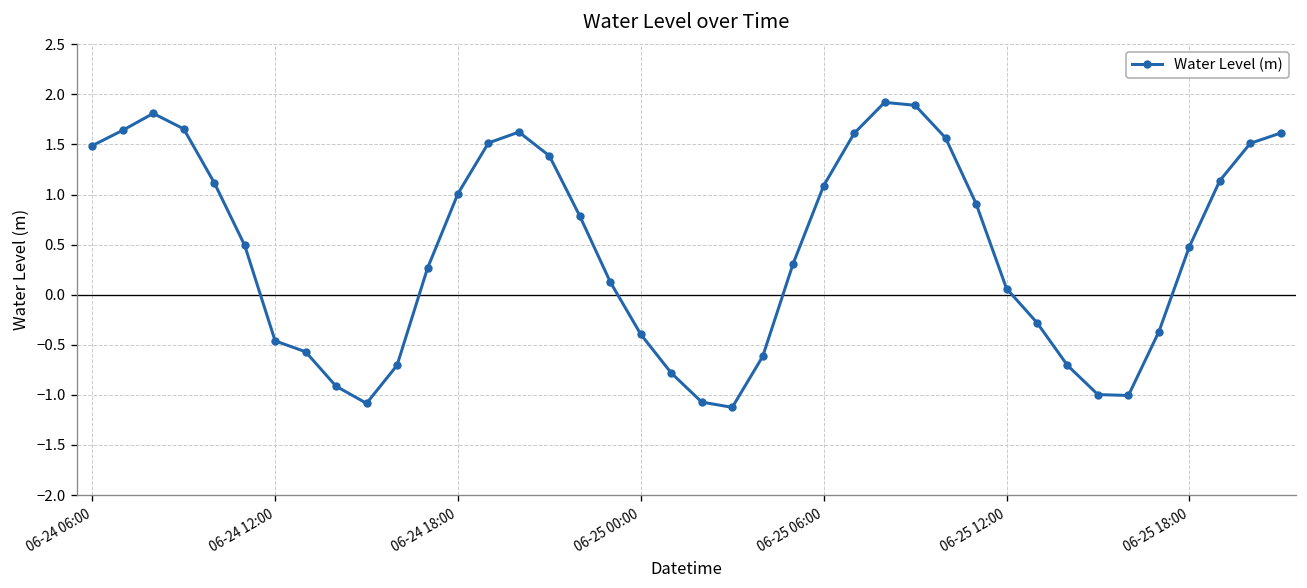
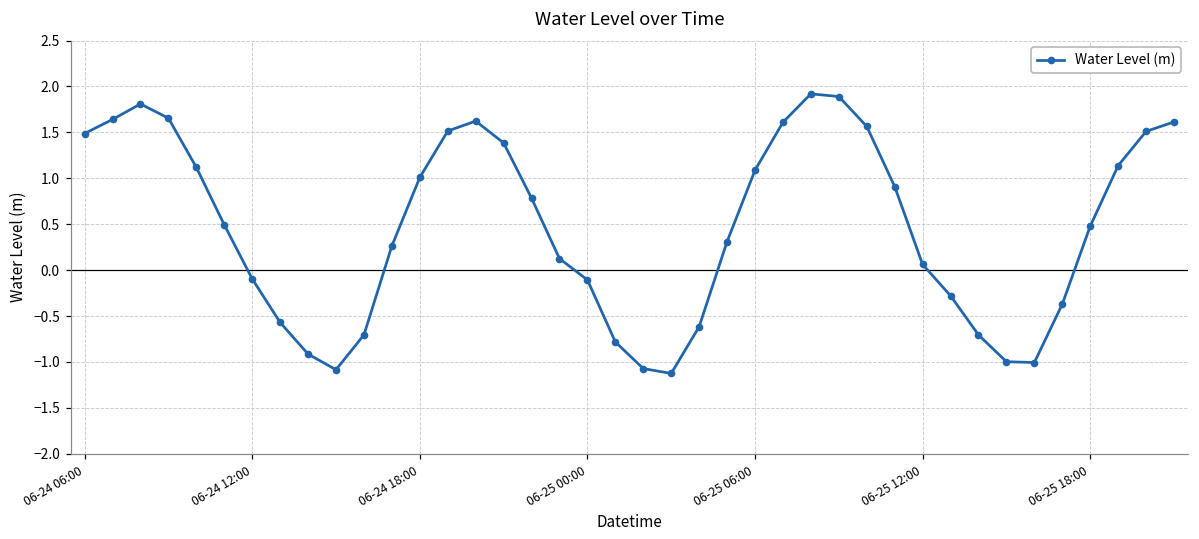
  {
    "06-24 06:00": 1.5,
-   "06-24 12:00": -0.5,
+   "06-24 12:00": -0.1,
    "06-24 18:00": 1.0,
-   "06-25 00:00": -0.4,
+   "06-25 00:00": -0.1,
    "06-25 06:00": 1.1,
    "06-25 12:00": 0.1,
    "06-25 18:00": 0.5
  }
